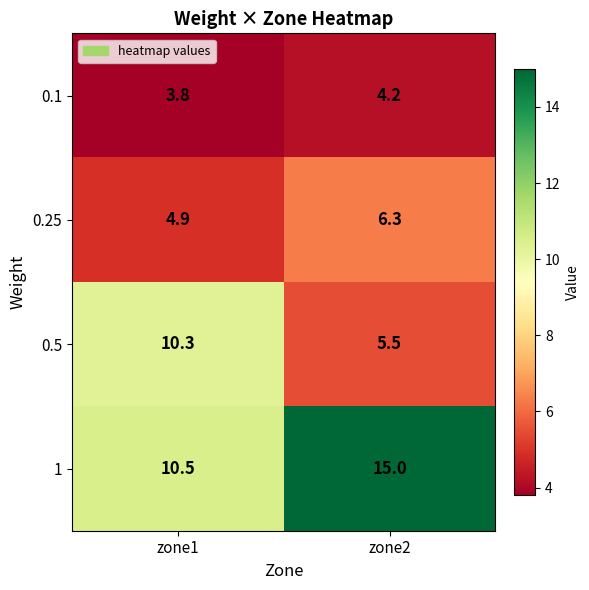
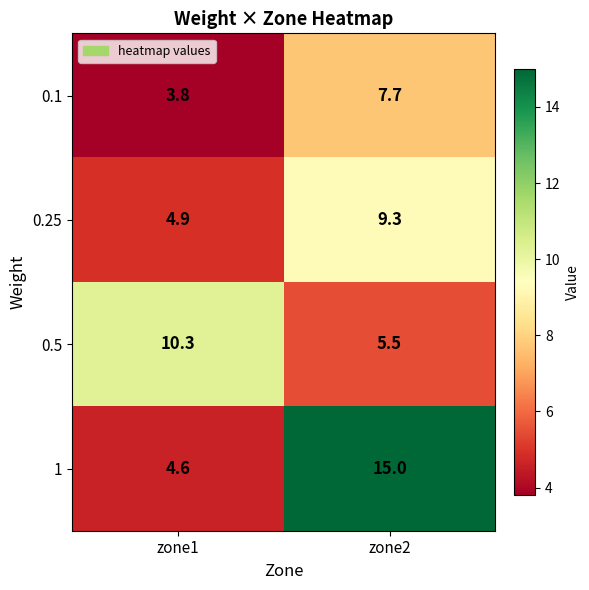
  {
    "0.1": {
      "zone1": 3.8,
-     "zone2": 4.2
+     "zone2": 7.7
    },
    "0.25": {
      "zone1": 4.9,
-     "zone2": 6.3
+     "zone2": 9.3
    },
    "0.5": {
      "zone1": 10.3,
      "zone2": 5.5
    },
    "1": {
-     "zone1": 10.5,
+     "zone1": 4.6,
      "zone2": 15.0
    }
  }
